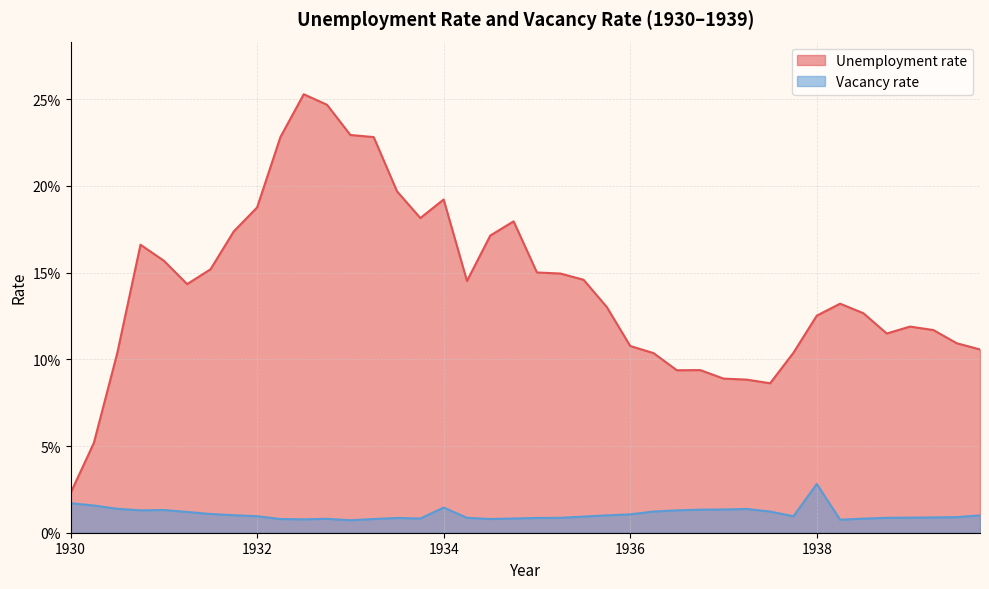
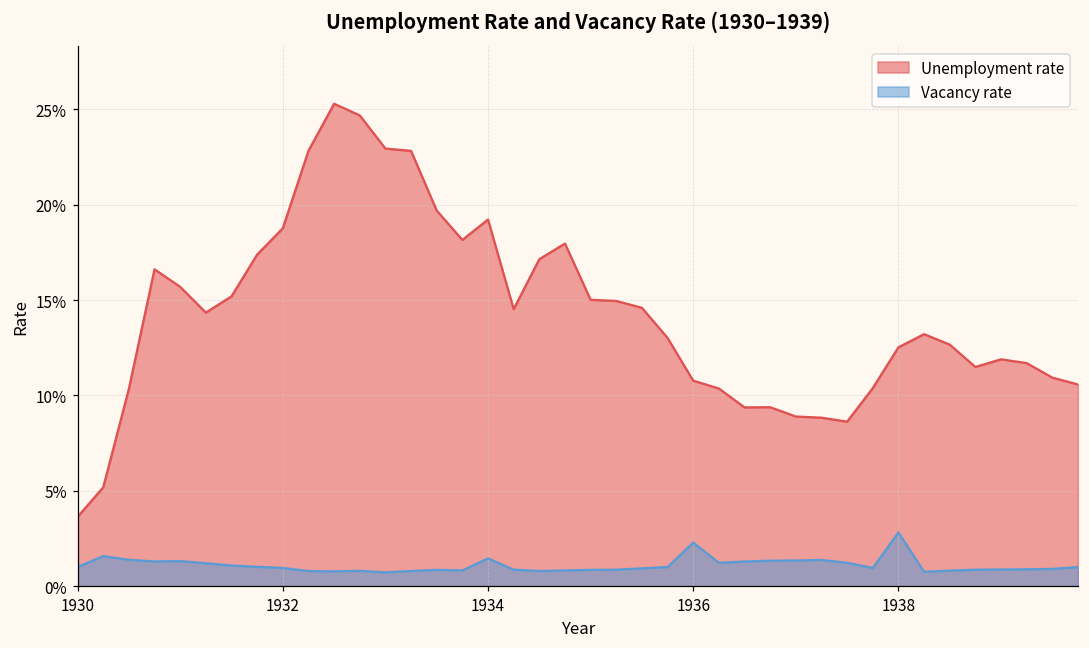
  {
    "Unemployment rate": {
-     "1930": "2.3%",
+     "1930": "3.6%",
      "1932": "18.8%",
      "1934": "19.2%",
      "1936": "10.8%",
      "1938": "12.5%"
    },
    "Vacancy rate": {
-     "1930": "1.7%",
+     "1930": "1.0%",
      "1932": "1.0%",
      "1934": "1.5%",
-     "1936": "1.1%",
+     "1936": "2.3%",
      "1938": "2.8%"
    }
  }
